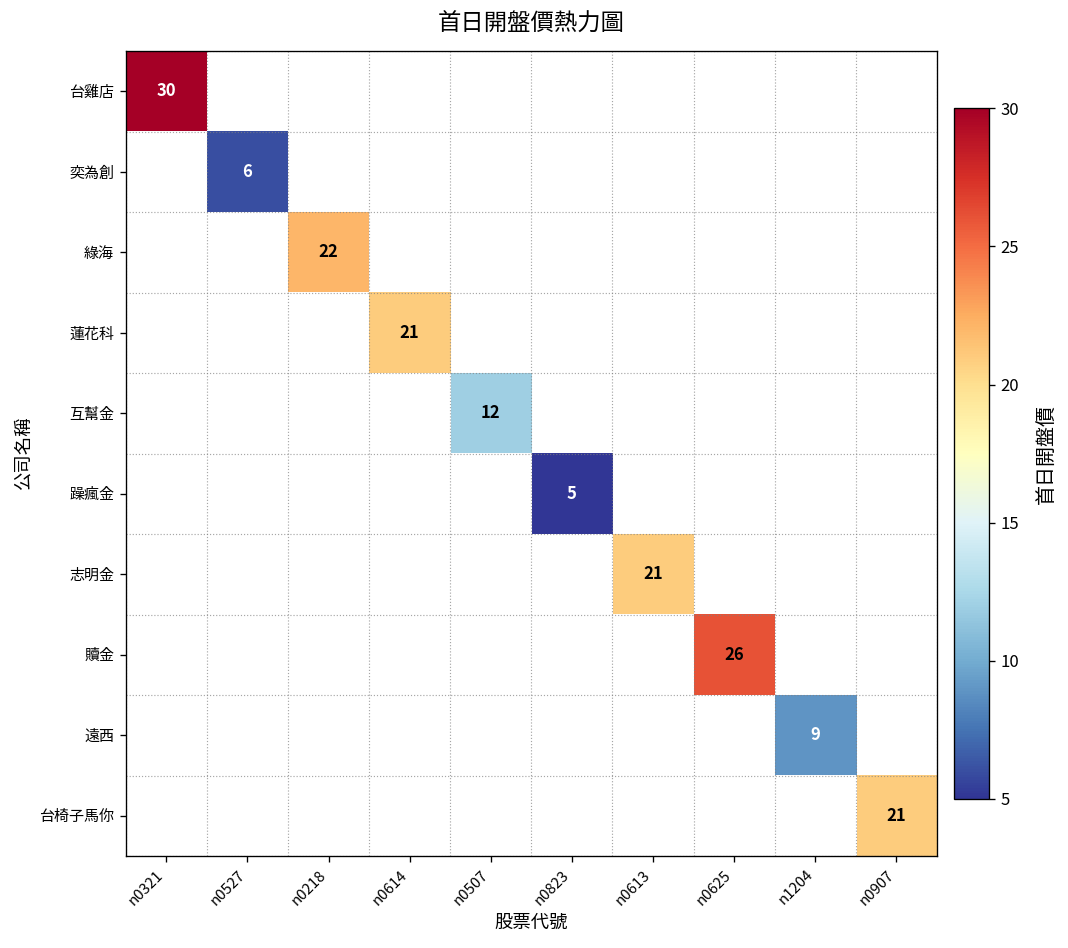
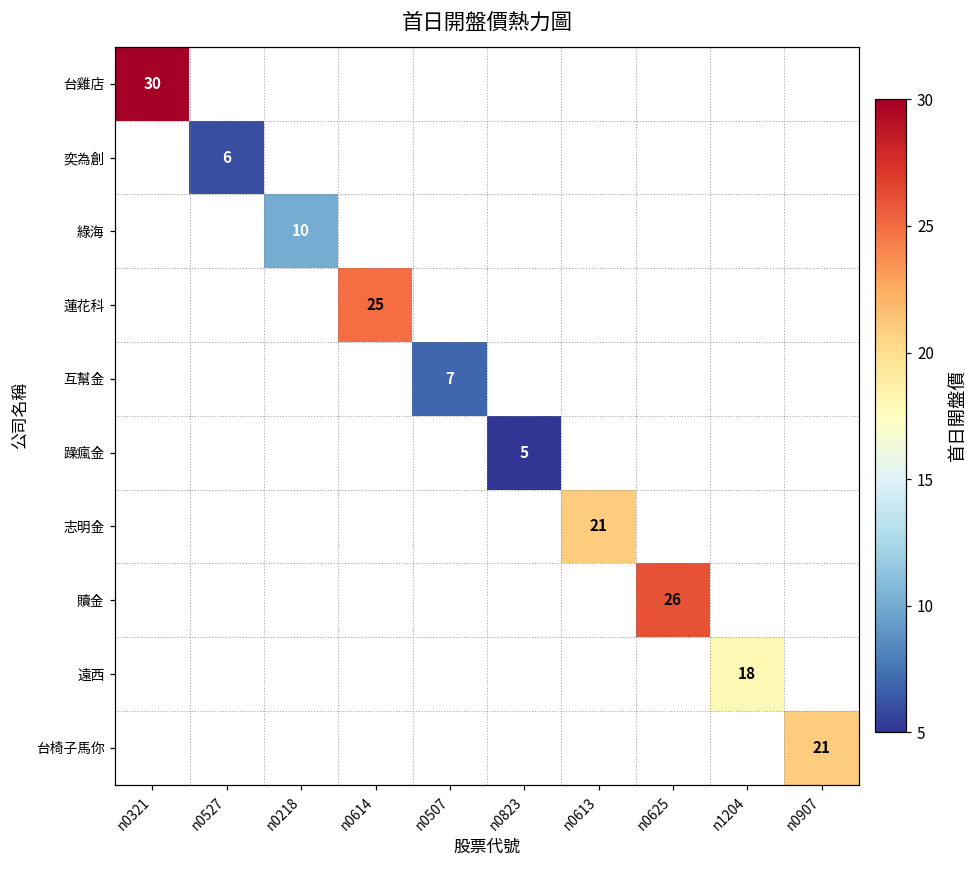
  {
    "台雞店": {
      "n0321": 30
    },
    "奕為創": {
      "n0527": 6
    },
    "綠海": {
-     "n0218": 22
+     "n0218": 10
    },
    "蓮花科": {
-     "n0614": 21
+     "n0614": 25
    },
    "互幫金": {
-     "n0507": 12
+     "n0507": 7
    },
    "躁瘋金": {
      "n0823": 5
    },
    "志明金": {
      "n0613": 21
    },
    "贖金": {
      "n0625": 26
    },
    "遠西": {
-     "n1204": 9
+     "n1204": 18
    },
    "台椅子馬你": {
      "n0907": 21
    }
  }
